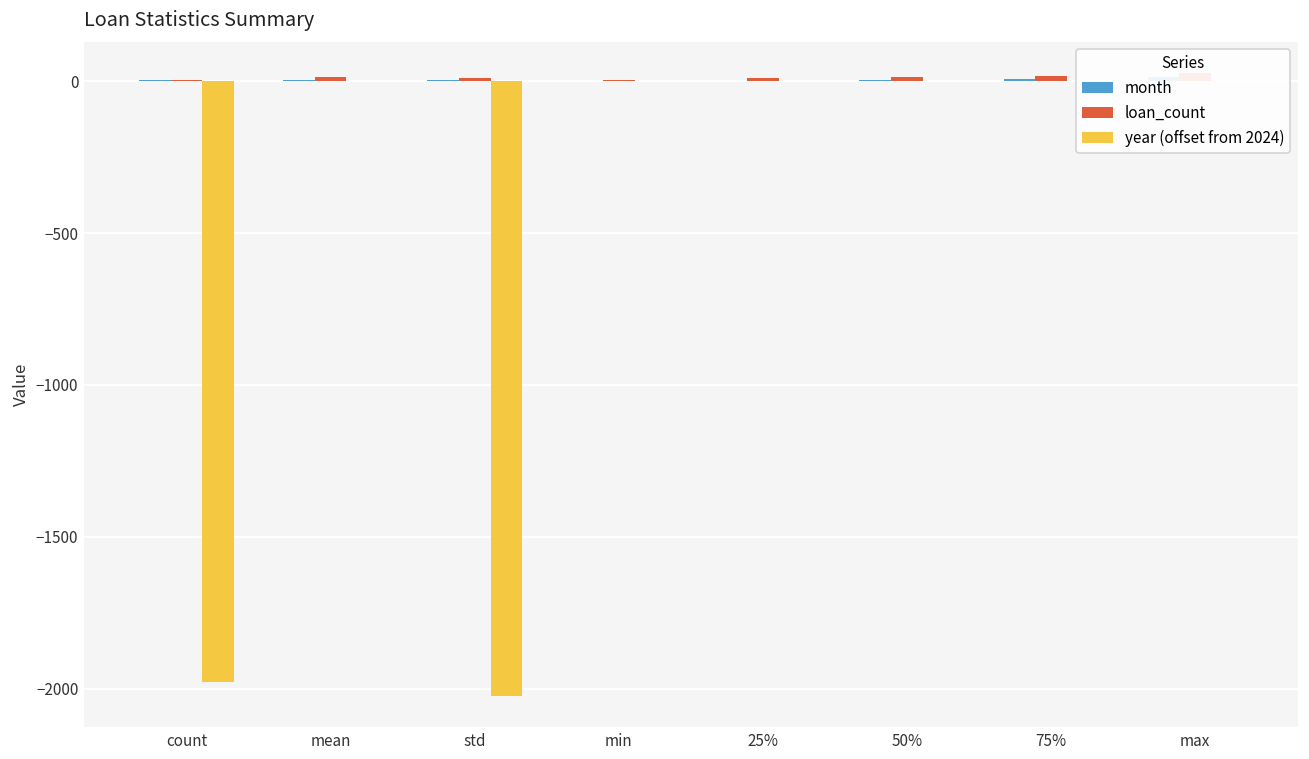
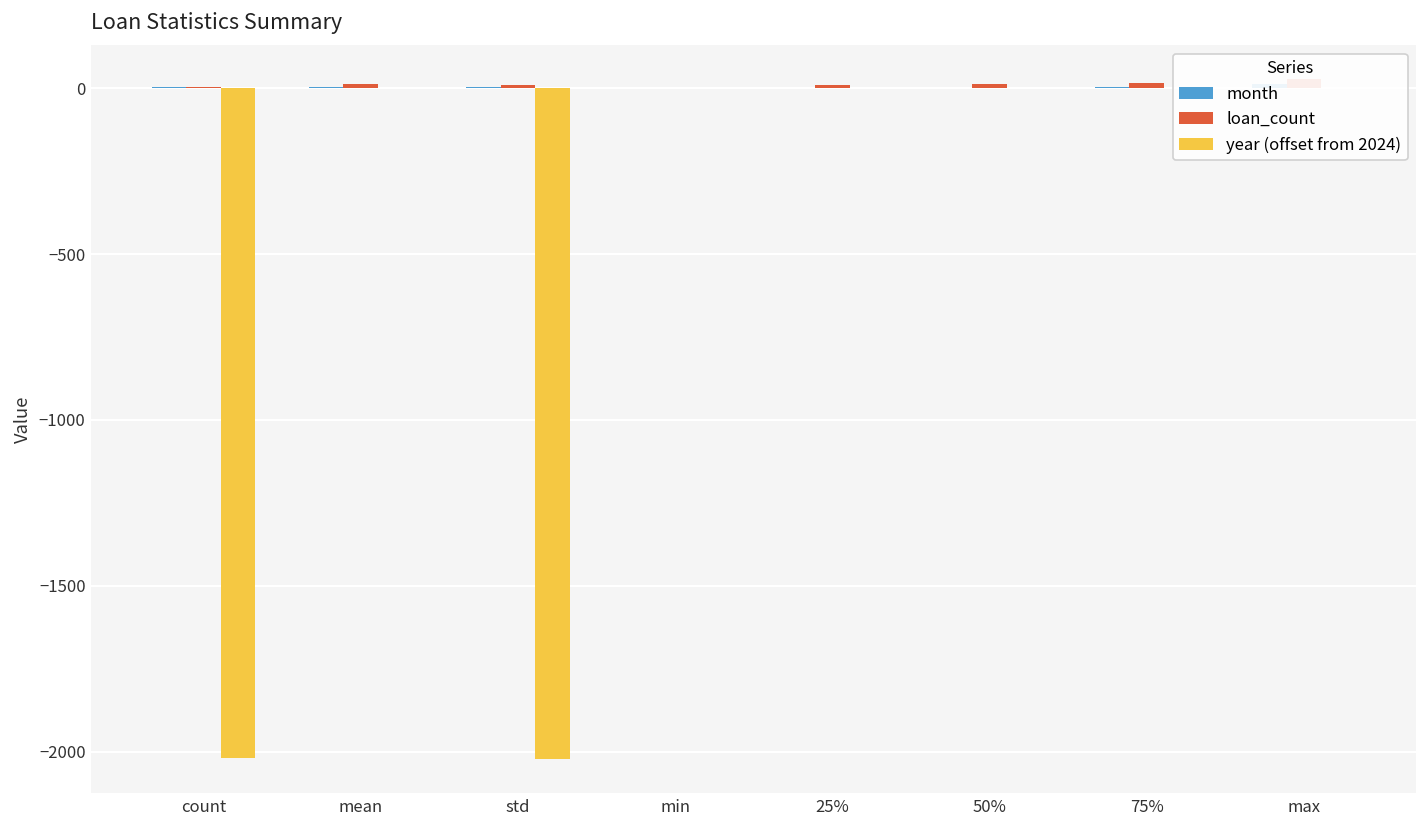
  {
    "loan_count": {
      "mean": 10,
      "std": 10,
      "25%": 10,
      "50%": 10,
      "75%": 20
    },
    "year (offset from 2024)": {
-     "count": -1980,
+     "count": -2020,
      "std": -2020,
      "min": 0
    }
  }
